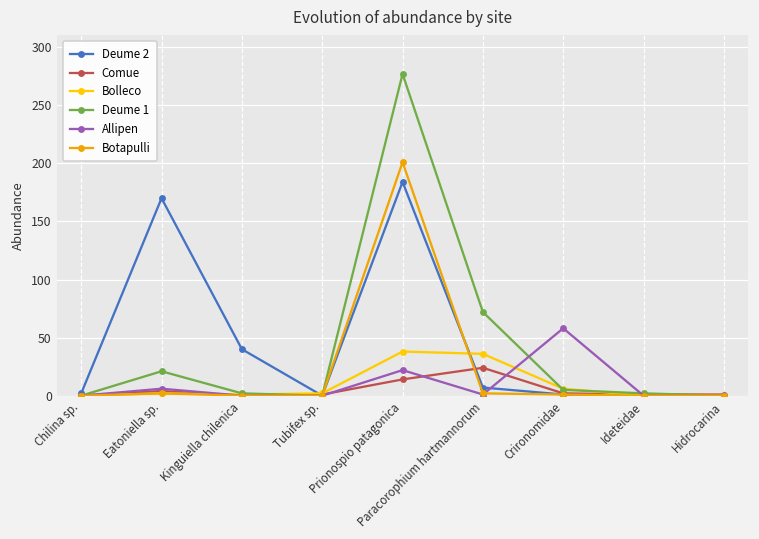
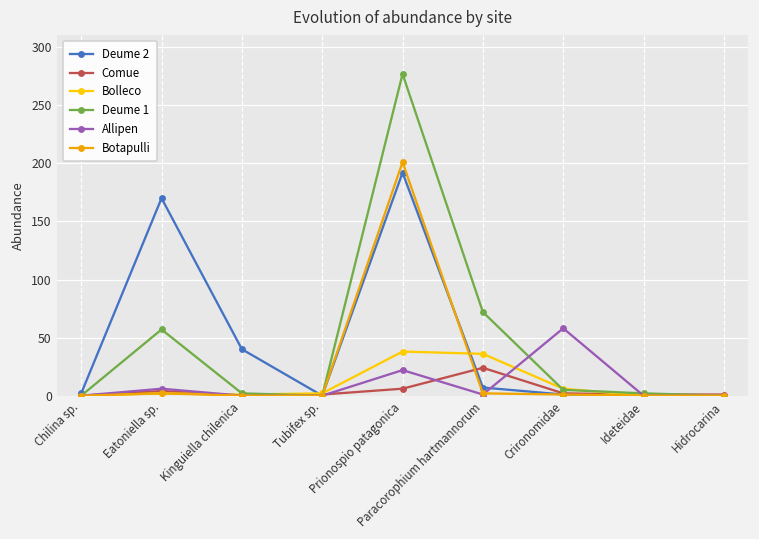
  {
    "Deume 2": {
      "Eatoniella sp.": 170,
      "Kinguiella chilenica": 40,
-     "Prionospio patagonica": 184,
+     "Prionospio patagonica": 192,
      "Paracorophium hartmannorum": 7
    },
    "Comue": {
-     "Prionospio patagonica": 14,
+     "Prionospio patagonica": 6,
      "Paracorophium hartmannorum": 24
    },
    "Deume 1": {
-     "Eatoniella sp.": 21,
+     "Eatoniella sp.": 57,
      "Prionospio patagonica": 277,
      "Paracorophium hartmannorum": 72
    },
    "Allipen": {
      "Prionospio patagonica": 22,
      "Crironomidae": 58
    }
  }
